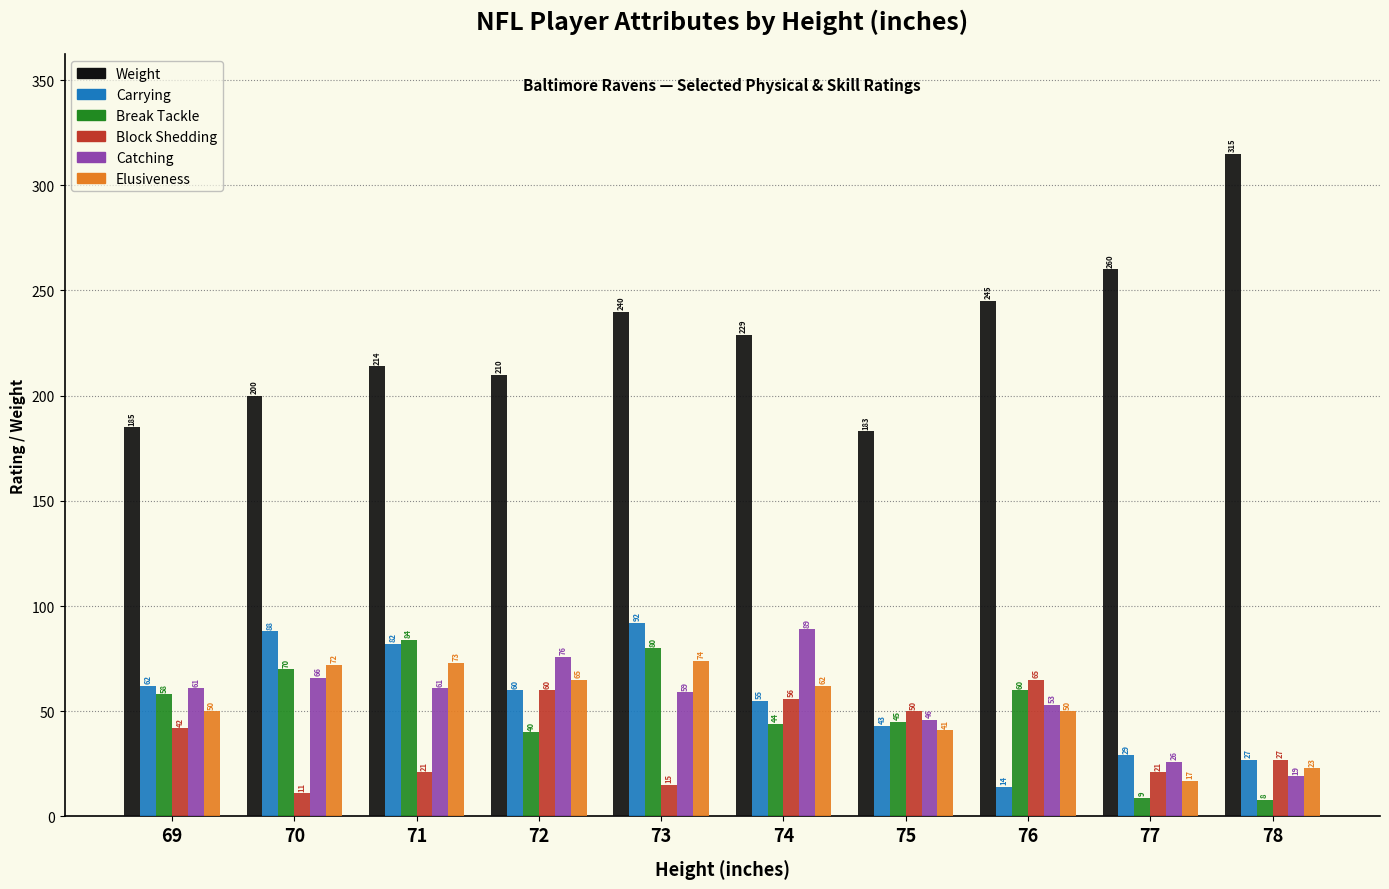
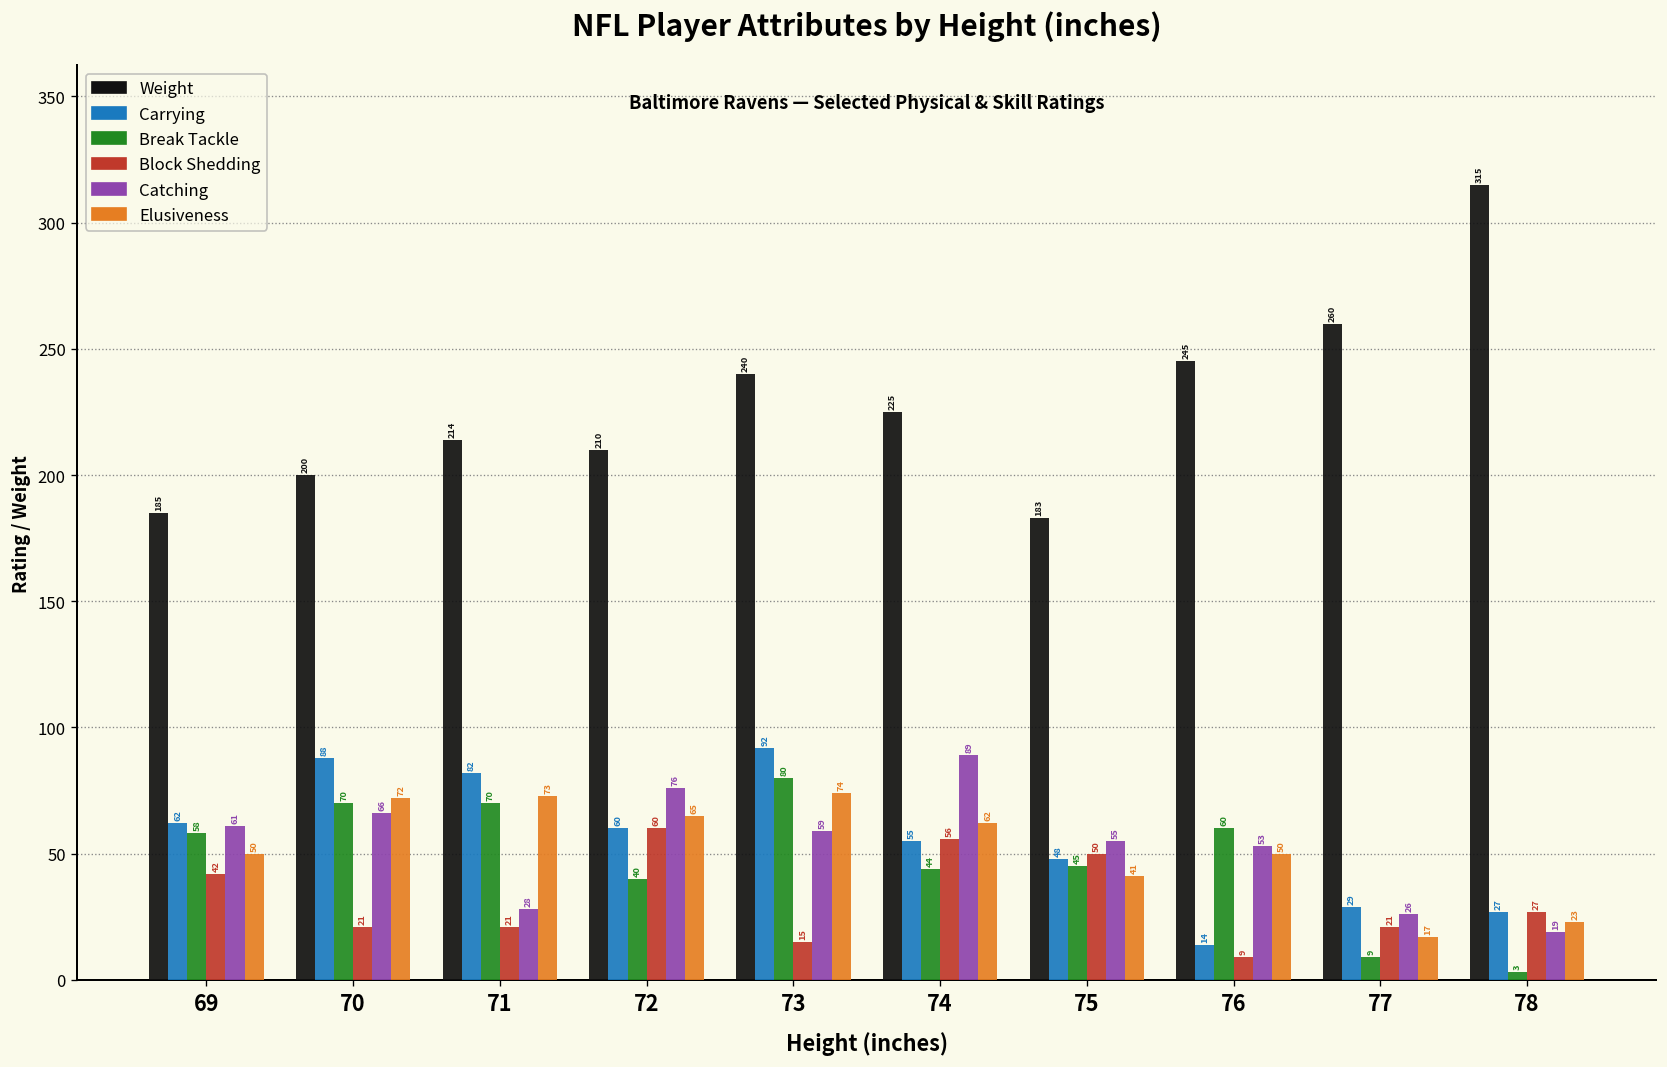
  {
    "Weight": {
      "69": 185,
      "70": 200,
      "71": 214,
      "72": 210,
      "73": 240,
-     "74": 229,
+     "74": 225,
      "75": 183,
      "76": 245,
      "77": 260,
      "78": 315
    },
    "Carrying": {
      "69": 62,
      "70": 88,
      "71": 82,
      "72": 60,
      "73": 92,
      "74": 55,
-     "75": 43,
+     "75": 48,
      "76": 14,
      "77": 29,
      "78": 27
    },
    "Break Tackle": {
      "69": 58,
      "70": 70,
-     "71": 84,
+     "71": 70,
      "72": 40,
      "73": 80,
      "74": 44,
      "75": 45,
      "76": 60,
      "77": 9,
-     "78": 8
+     "78": 3
    },
    "Block Shedding": {
      "69": 42,
-     "70": 11,
+     "70": 21,
      "71": 21,
      "72": 60,
      "73": 15,
      "74": 56,
      "75": 50,
-     "76": 65,
+     "76": 9,
      "77": 21,
      "78": 27
    },
    "Catching": {
      "69": 61,
      "70": 66,
-     "71": 61,
+     "71": 28,
      "72": 76,
      "73": 59,
      "74": 89,
-     "75": 46,
+     "75": 55,
      "76": 53,
      "77": 26,
      "78": 19
    },
    "Elusiveness": {
      "69": 50,
      "70": 72,
      "71": 73,
      "72": 65,
      "73": 74,
      "74": 62,
      "75": 41,
      "76": 50,
      "77": 17,
      "78": 23
    }
  }
